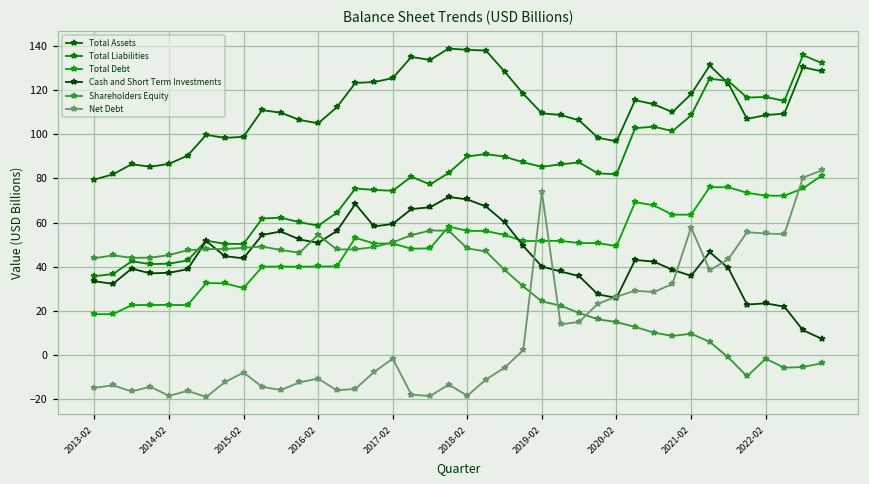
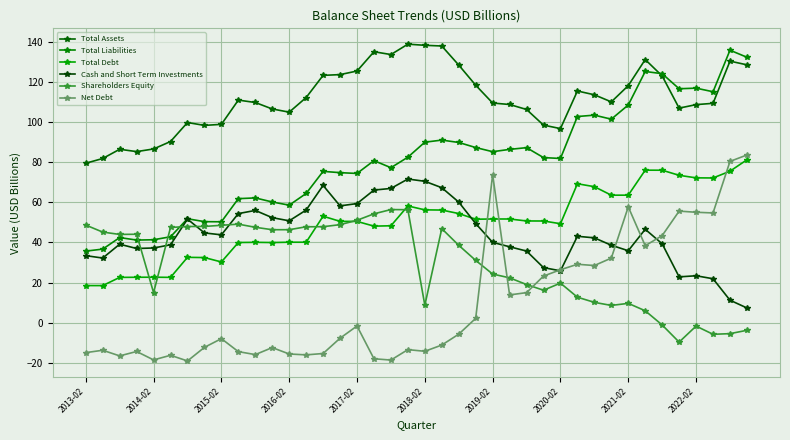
  {
    "Shareholders Equity": {
-     "2013-02": 44,
-     "2014-02": 45,
+     "2013-02": 49,
+     "2014-02": 15,
      "2015-02": 49,
-     "2016-02": 54,
-     "2018-02": 48,
+     "2016-02": 46,
+     "2018-02": 9,
      "2019-02": 24,
-     "2020-02": 15,
+     "2020-02": 20,
      "2021-02": 10,
      "2022-02": -2
    },
    "Net Debt": {
      "2013-02": -15,
      "2014-02": -19,
      "2015-02": -8,
-     "2016-02": -11,
+     "2016-02": -16,
      "2017-02": -2,
-     "2018-02": -18,
+     "2018-02": -14,
      "2019-02": 74,
      "2021-02": 58,
      "2022-02": 55
    }
  }
